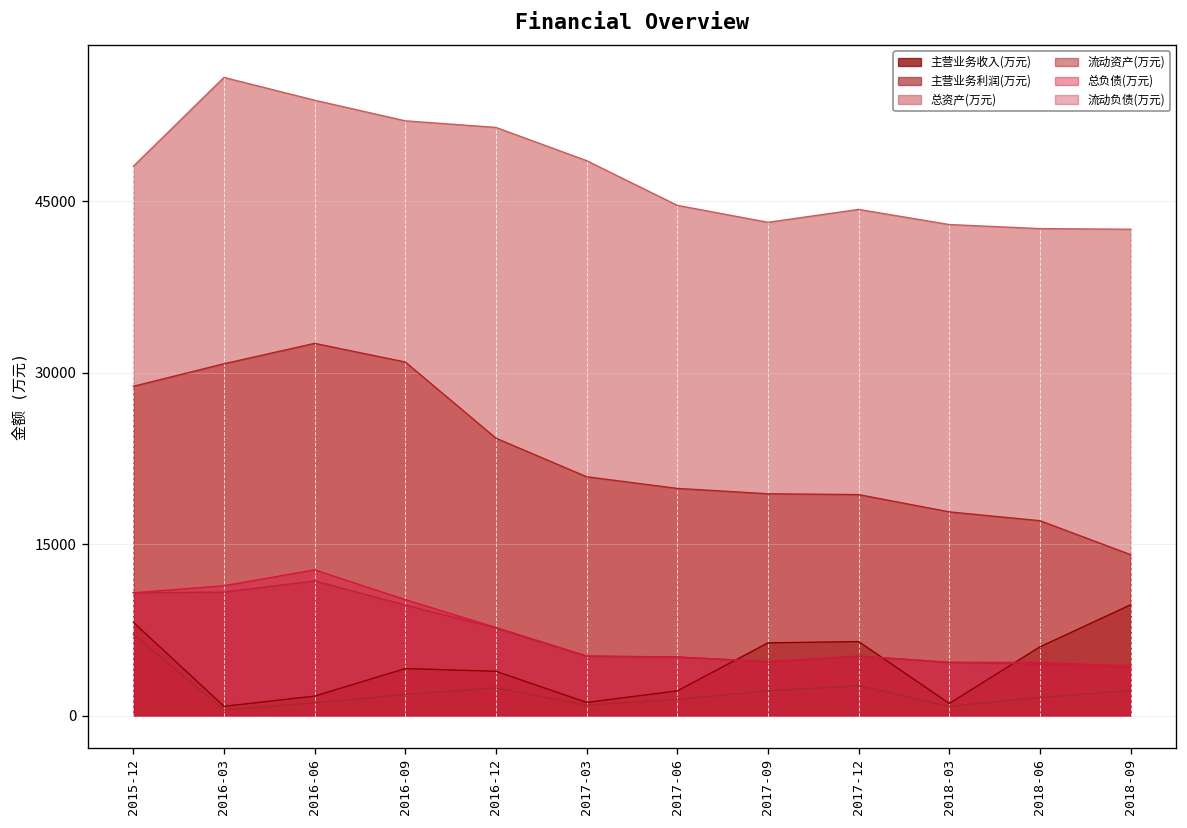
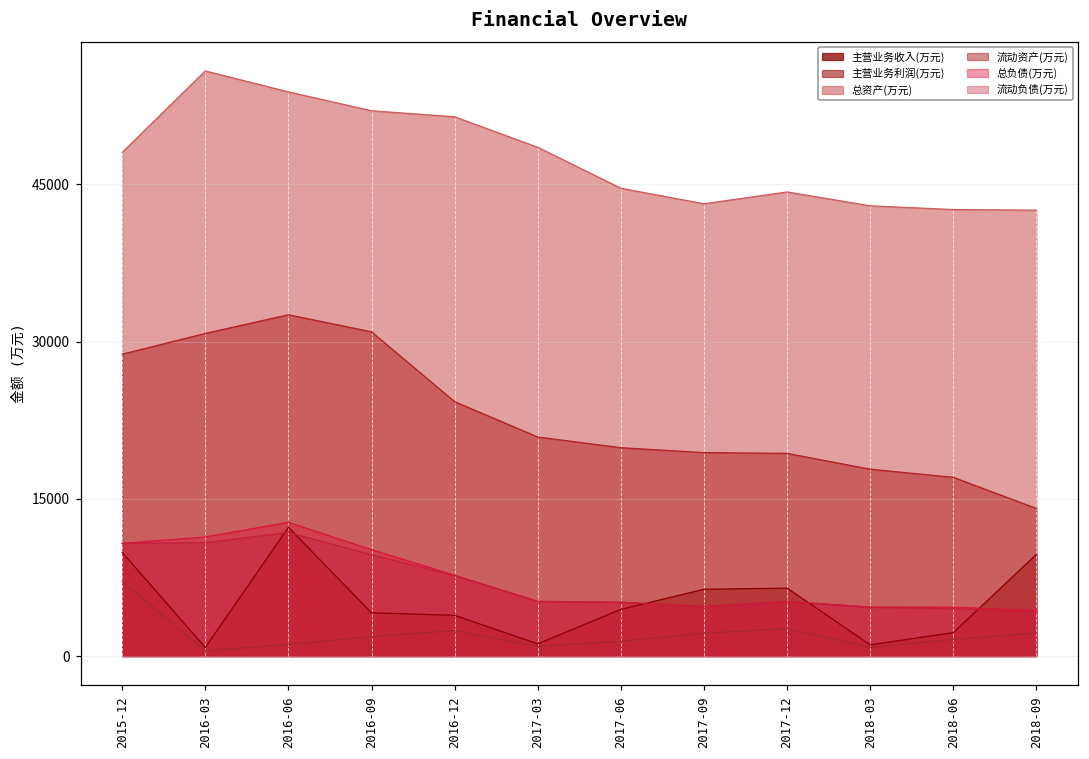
  {
    "主营业务收入(万元)": {
-     "2015-12": 8000,
+     "2015-12": 10000,
      "2016-03": 1000,
-     "2016-06": 2000,
+     "2016-06": 12000,
      "2016-09": 4000,
      "2016-12": 4000,
-     "2017-06": 2000,
+     "2017-06": 4000,
      "2017-09": 6000,
      "2017-12": 6000,
-     "2018-06": 6000,
+     "2018-06": 2000,
      "2018-09": 10000
    }
  }
